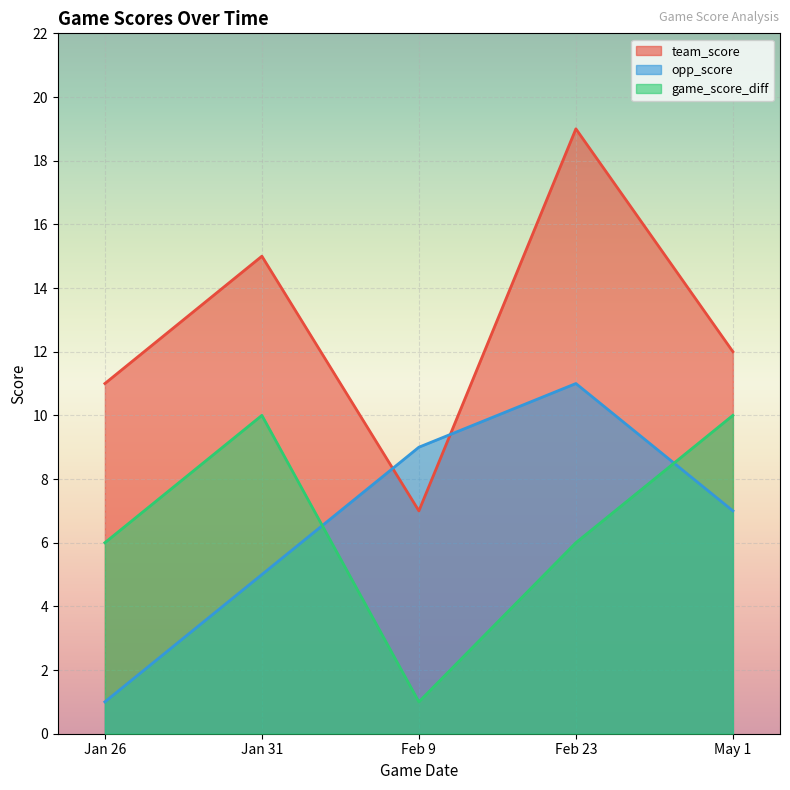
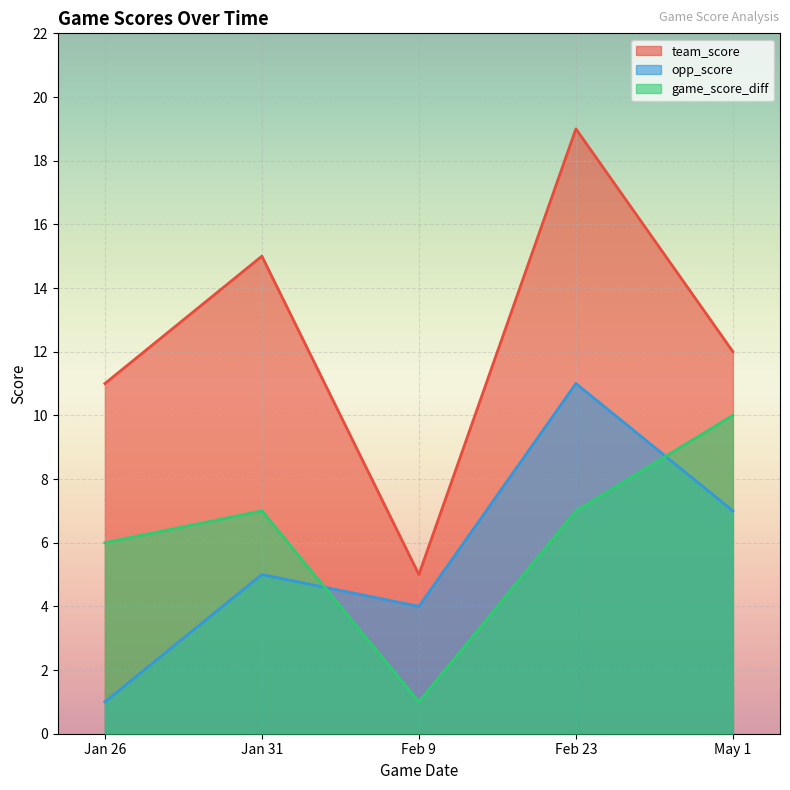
  {
    "team_score": {
      "Jan 26": 11,
      "Jan 31": 15,
-     "Feb 9": 7,
+     "Feb 9": 5,
      "Feb 23": 19,
      "May 1": 12
    },
    "opp_score": {
      "Jan 26": 1,
      "Jan 31": 5,
-     "Feb 9": 9,
+     "Feb 9": 4,
      "Feb 23": 11,
      "May 1": 7
    },
    "game_score_diff": {
      "Jan 26": 6,
-     "Jan 31": 10,
+     "Jan 31": 7,
      "Feb 9": 1,
-     "Feb 23": 6,
+     "Feb 23": 7,
      "May 1": 10
    }
  }
